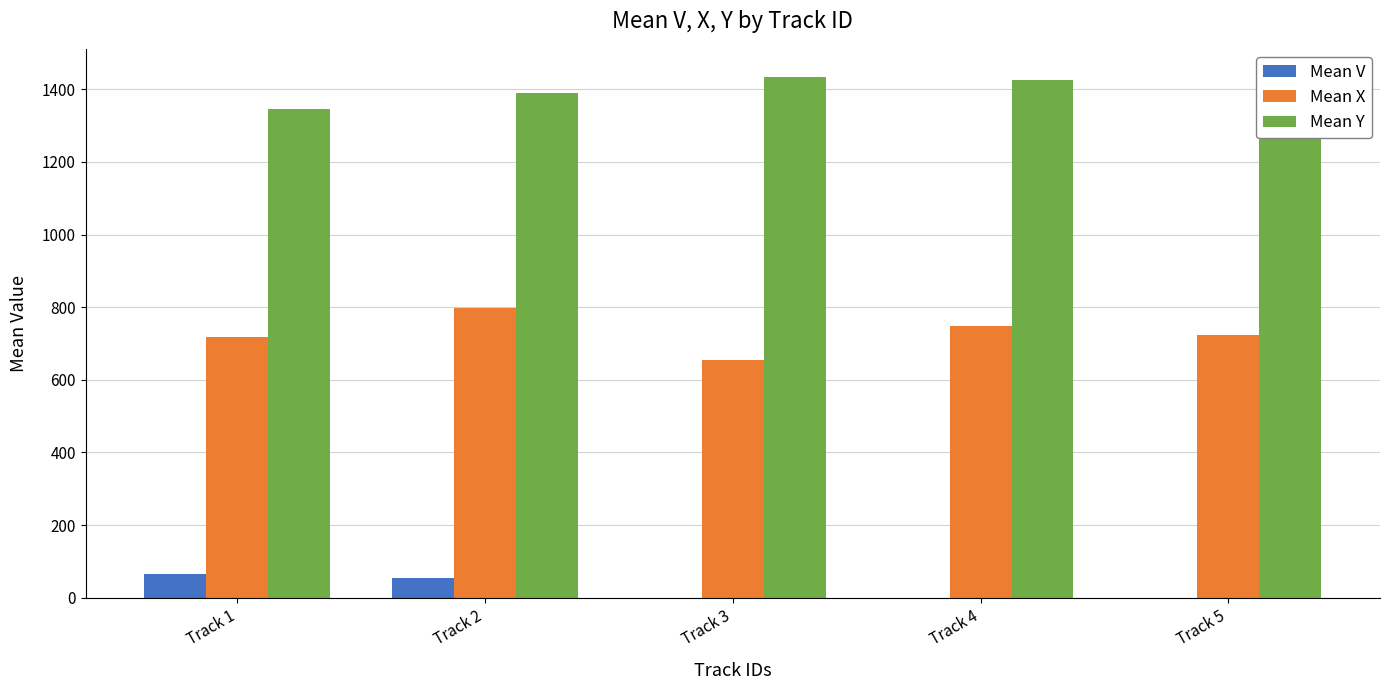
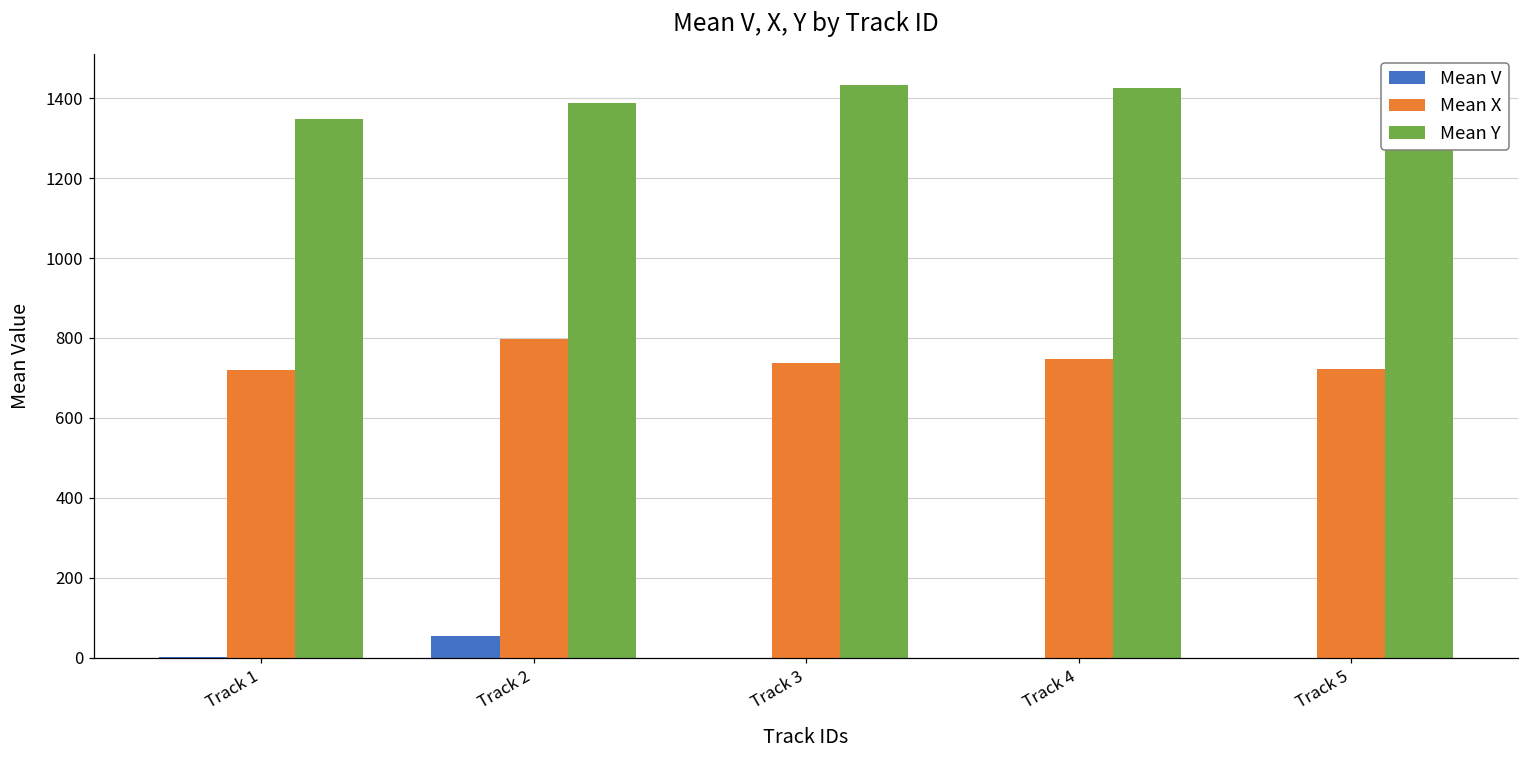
  {
    "Mean V": {
-     "Track 1": 70,
+     "Track 1": 0,
      "Track 2": 60
    },
    "Mean X": {
      "Track 1": 720,
      "Track 2": 800,
-     "Track 3": 660,
+     "Track 3": 740,
      "Track 4": 750,
      "Track 5": 720
    },
    "Mean Y": {
      "Track 1": 1350,
      "Track 2": 1390,
      "Track 3": 1430,
      "Track 4": 1420
    }
  }
